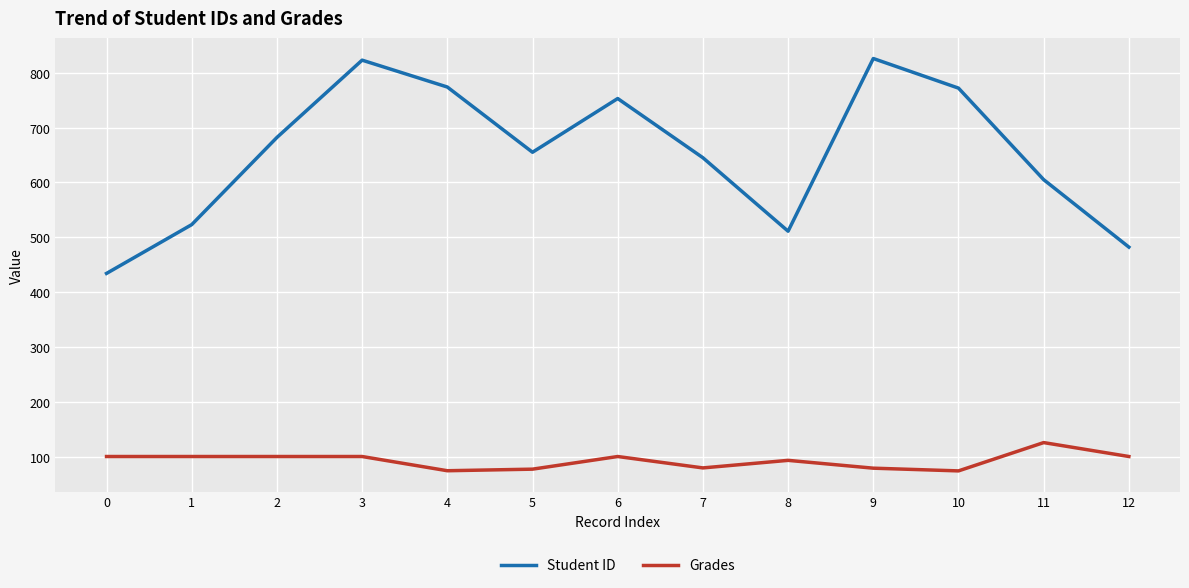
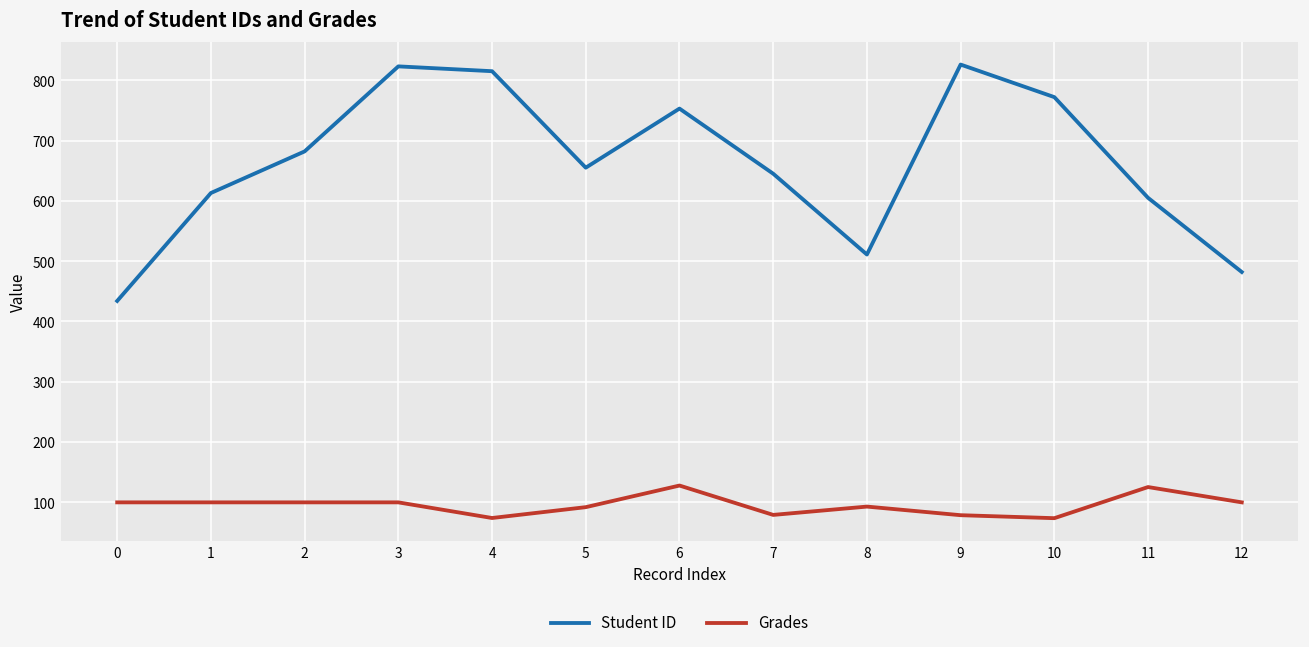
  {
    "Student ID": {
      "0": 430,
-     "1": 520,
+     "1": 610,
      "2": 680,
      "3": 820,
-     "4": 770,
+     "4": 820,
      "5": 660,
      "6": 750,
      "7": 650,
      "8": 510,
      "9": 830,
      "10": 770,
      "11": 610,
      "12": 480
    },
    "Grades": {
      "0": 100,
      "1": 100,
      "2": 100,
      "3": 100,
      "4": 70,
-     "5": 80,
-     "6": 100,
+     "5": 90,
+     "6": 130,
      "7": 80,
      "8": 90,
      "9": 80,
      "10": 70,
      "11": 130,
      "12": 100
    }
  }
